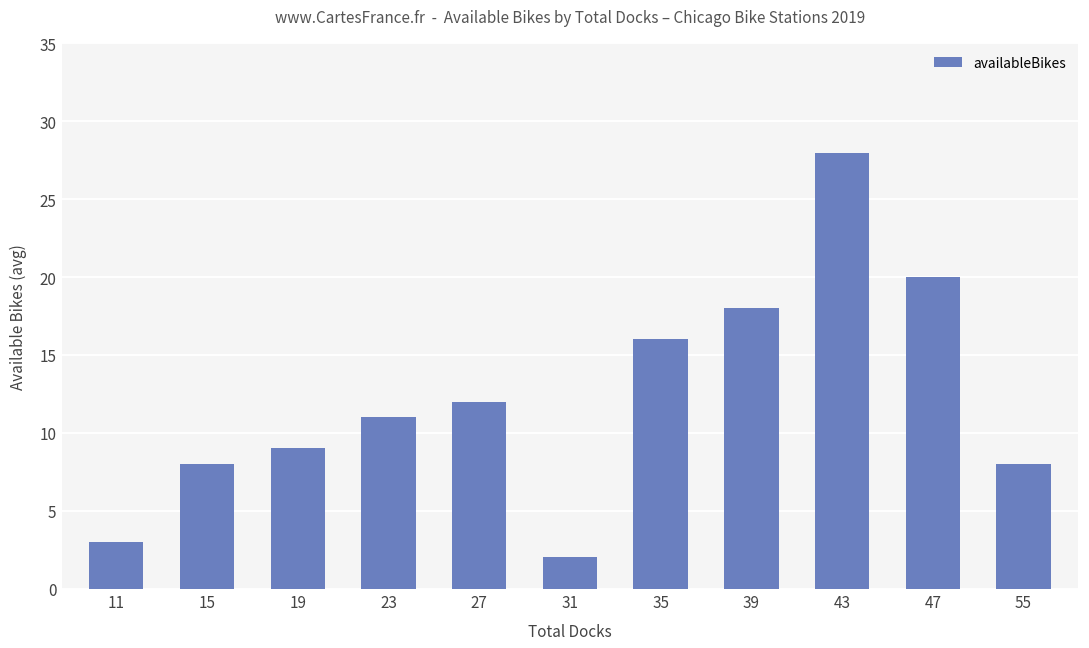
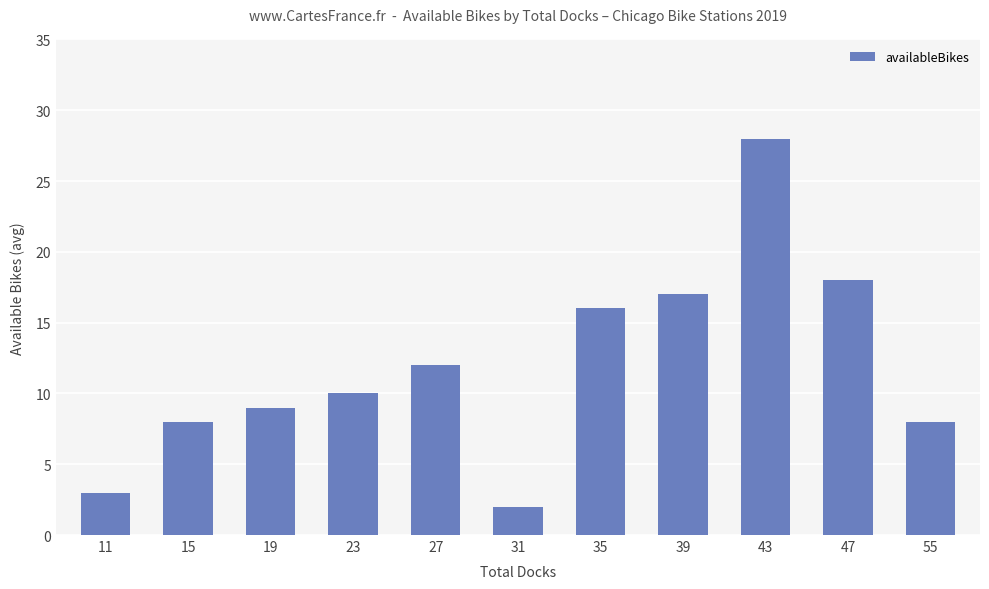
  {
    "11": 3,
    "15": 8,
    "19": 9,
-   "23": 11,
+   "23": 10,
    "27": 12,
    "31": 2,
    "35": 16,
-   "39": 18,
+   "39": 17,
    "43": 28,
-   "47": 20,
+   "47": 18,
    "55": 8
  }
